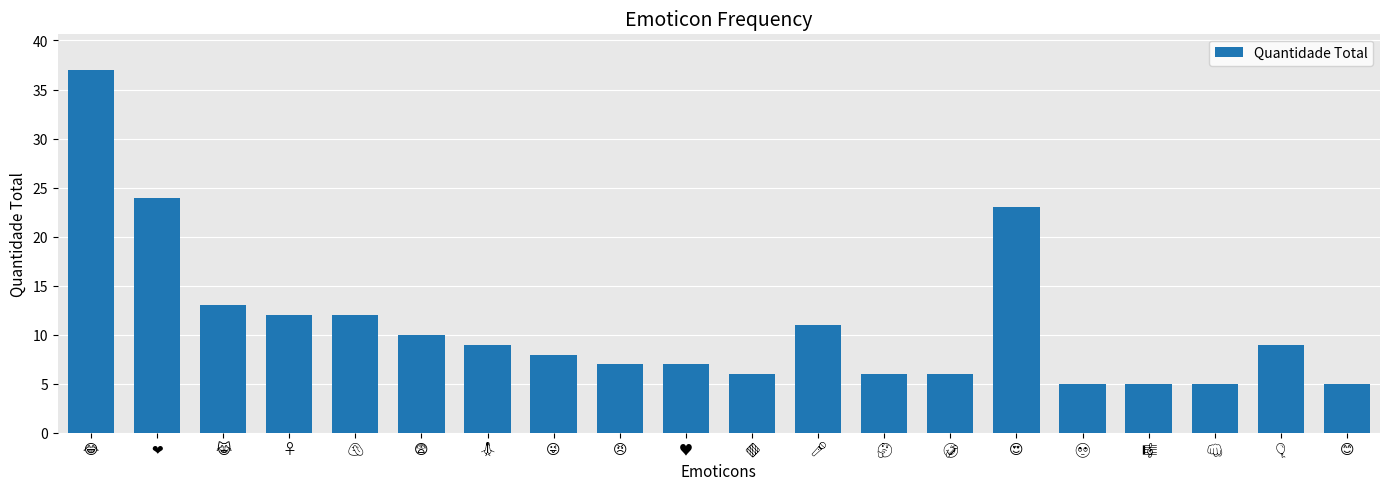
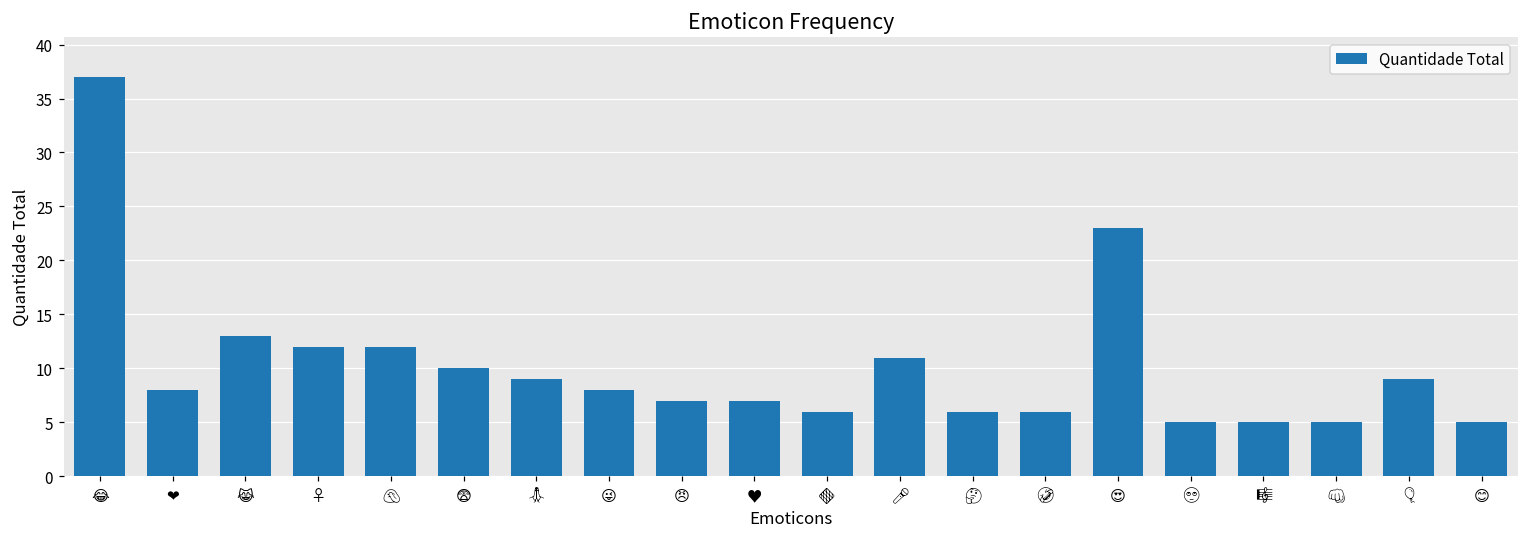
  {
    "😂": 37,
-   "❤": 24,
+   "❤": 8,
    "😹": 13,
    "♀": 12,
    "🤦": 12,
    "😨": 10,
    "🙏": 9,
    "😜": 8,
    "😠": 7,
    "♥": 7,
    "🔶": 6,
    "🎤": 11,
    "🤔": 6,
    "🤣": 6,
    "😍": 23,
    "🙄": 5,
    "🎼": 5,
    "👊": 5,
    "🎈": 9,
    "😊": 5
  }
